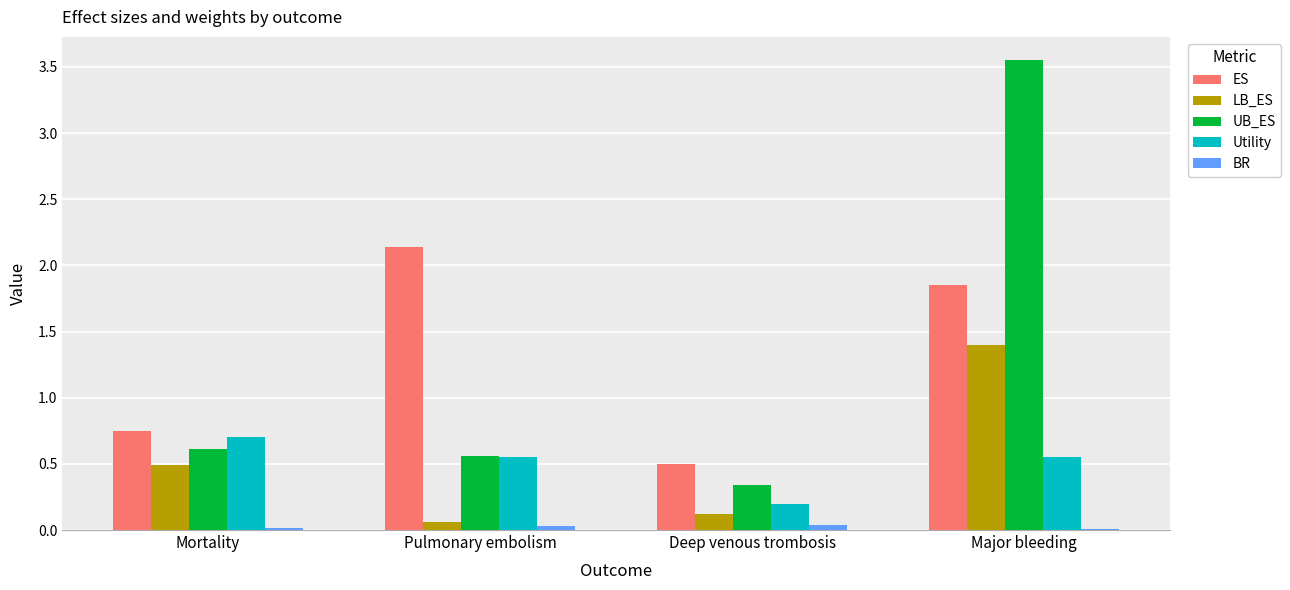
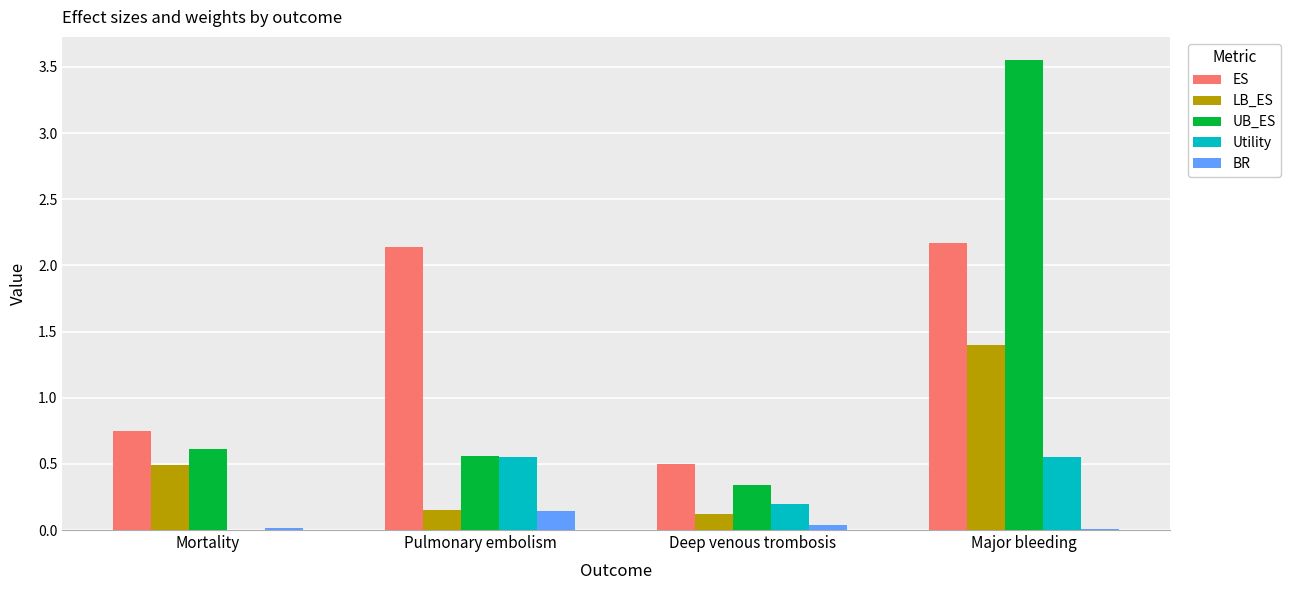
  {
    "ES": {
      "Mortality": 0.75,
      "Pulmonary embolism": 2.14,
      "Deep venous trombosis": 0.50,
-     "Major bleeding": 1.85
+     "Major bleeding": 2.17
    },
    "LB_ES": {
      "Mortality": 0.49,
-     "Pulmonary embolism": 0.06,
+     "Pulmonary embolism": 0.15,
      "Deep venous trombosis": 0.12,
      "Major bleeding": 1.40
    },
    "UB_ES": {
      "Mortality": 0.61,
      "Pulmonary embolism": 0.56,
      "Deep venous trombosis": 0.34,
      "Major bleeding": 3.55
    },
    "Utility": {
-     "Mortality": 0.7,
+     "Mortality": 0.0,
      "Pulmonary embolism": 0.55,
      "Deep venous trombosis": 0.2,
      "Major bleeding": 0.55
    },
    "BR": {
-     "Pulmonary embolism": 0.03,
+     "Pulmonary embolism": 0.14,
      "Deep venous trombosis": 0.04
    }
  }
